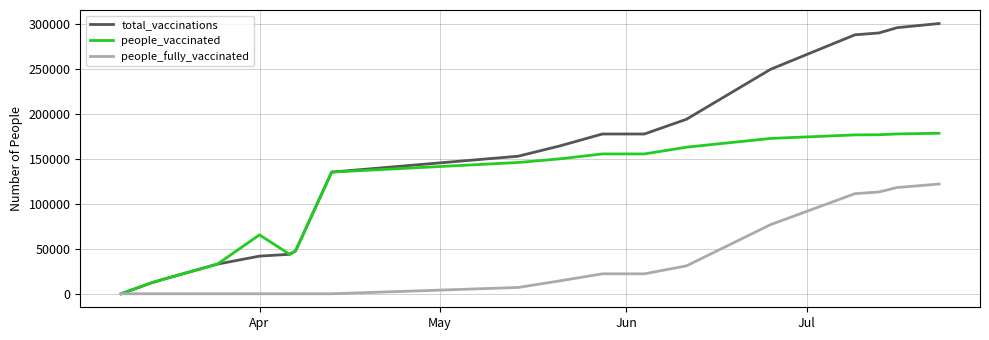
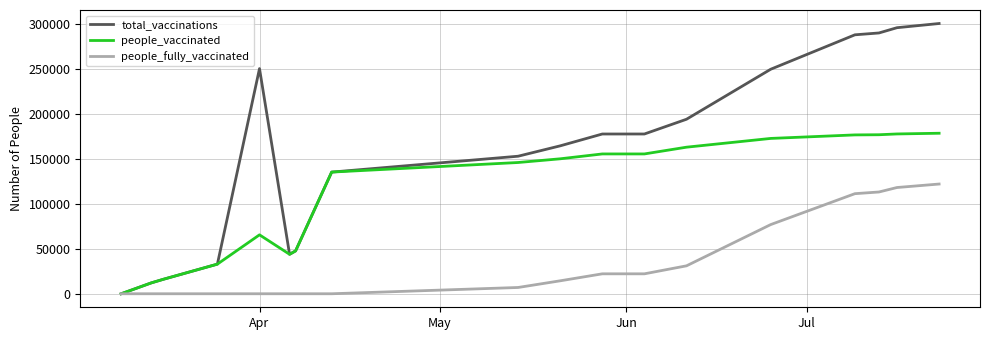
  {
    "total_vaccinations": {
-     "Apr": 40000
+     "Apr": 250000
    },
    "people_vaccinated": {
      "Apr": 70000
    },
    "people_fully_vaccinated": {
      "Apr": 0
    }
  }
